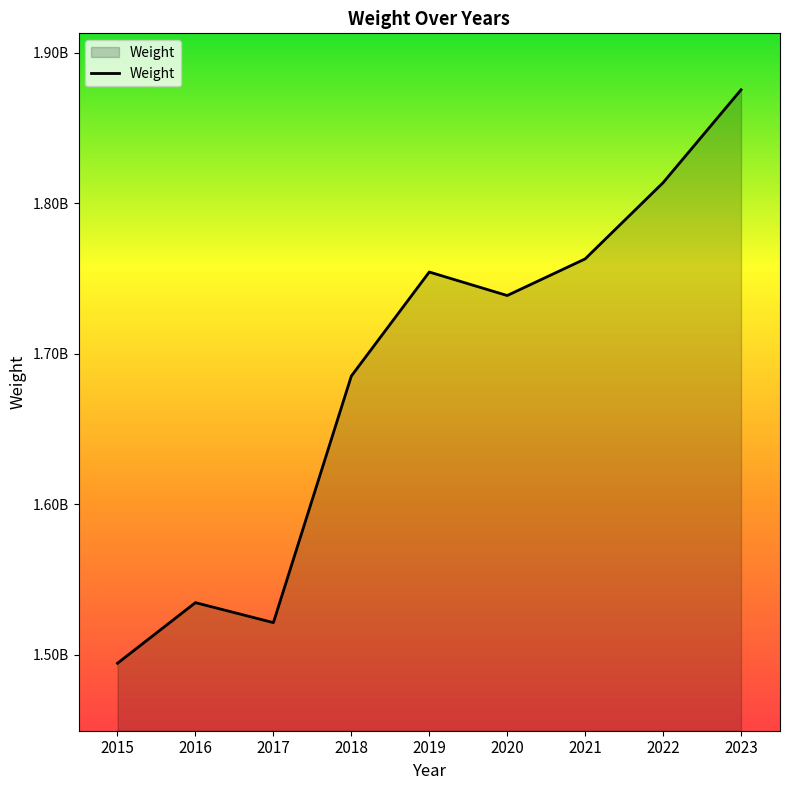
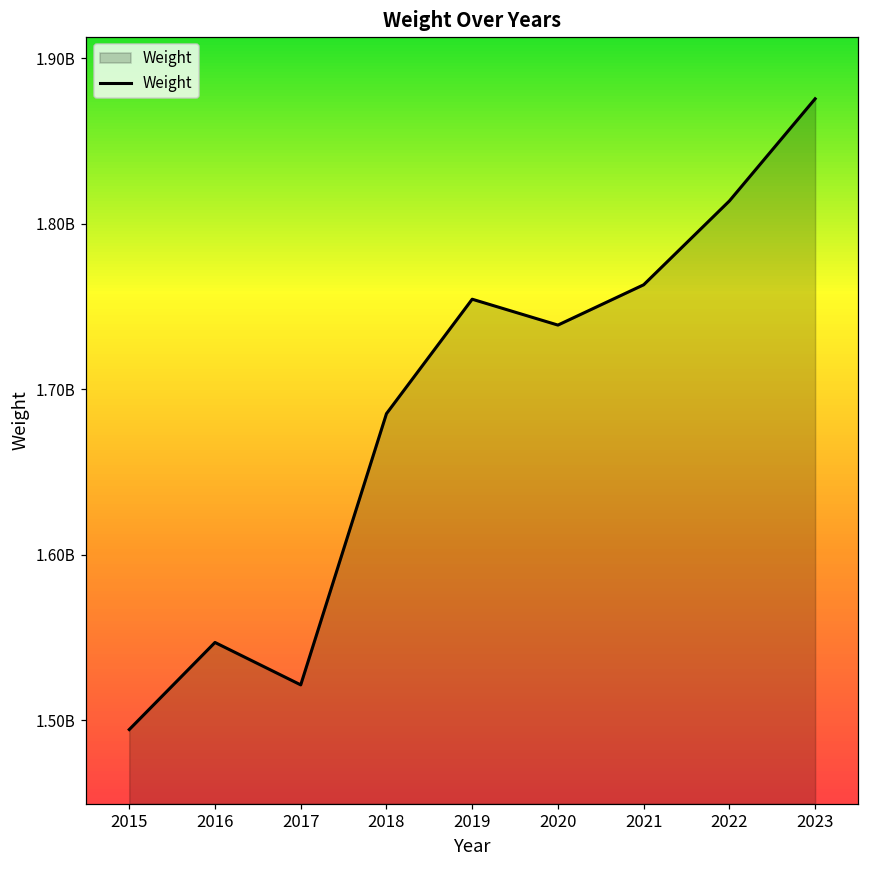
  {
    "2015": 1494000000,
-   "2016": 1535000000,
+   "2016": 1547000000,
    "2017": 1521000000,
    "2018": 1685000000,
    "2019": 1754000000,
    "2020": 1739000000,
    "2021": 1763000000,
    "2022": 1814000000,
    "2023": 1875000000
  }
